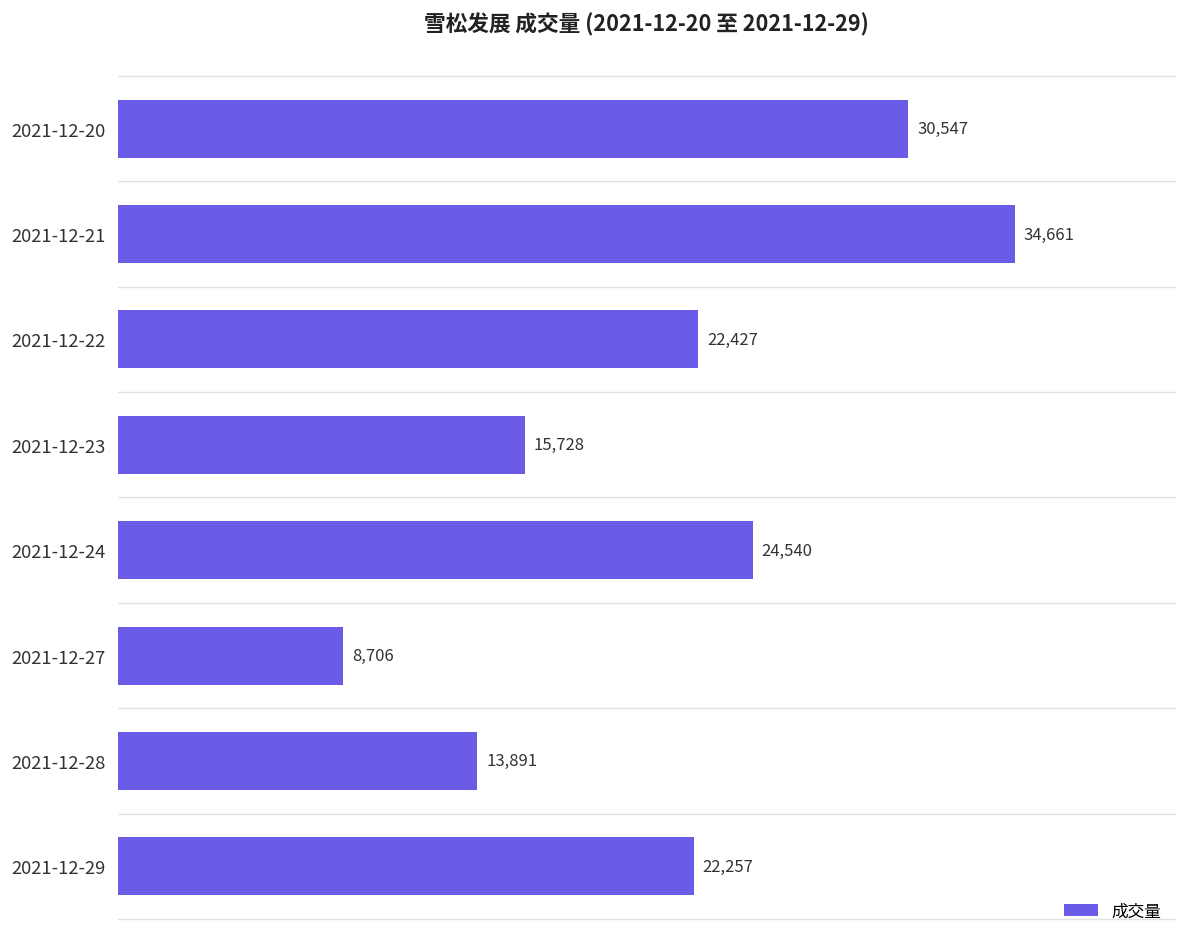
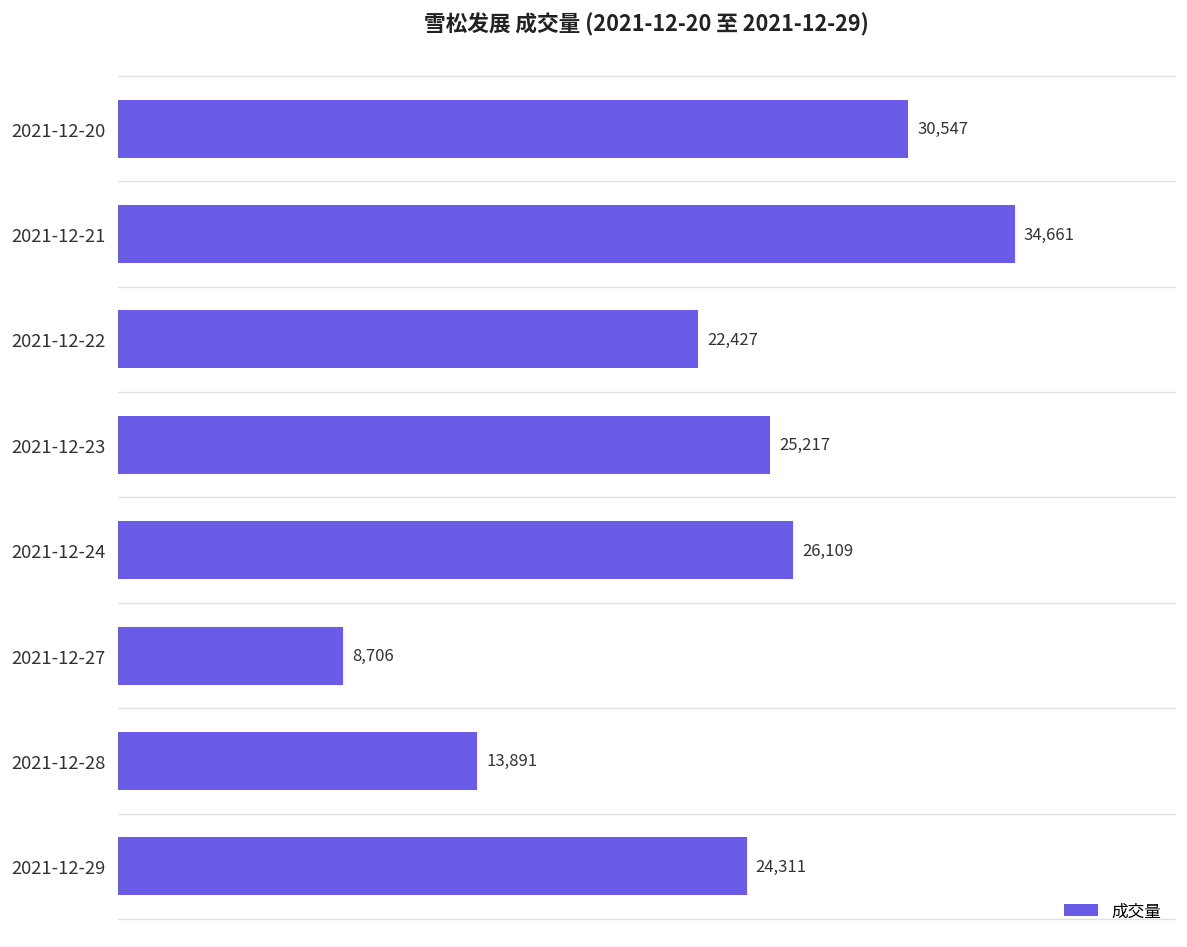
  {
    "2021-12-20": "30,547",
    "2021-12-21": "34,661",
    "2021-12-22": "22,427",
-   "2021-12-23": "15,728",
-   "2021-12-24": "24,540",
+   "2021-12-23": "25,217",
+   "2021-12-24": "26,109",
    "2021-12-27": "8,706",
    "2021-12-28": "13,891",
-   "2021-12-29": "22,257"
+   "2021-12-29": "24,311"
  }
